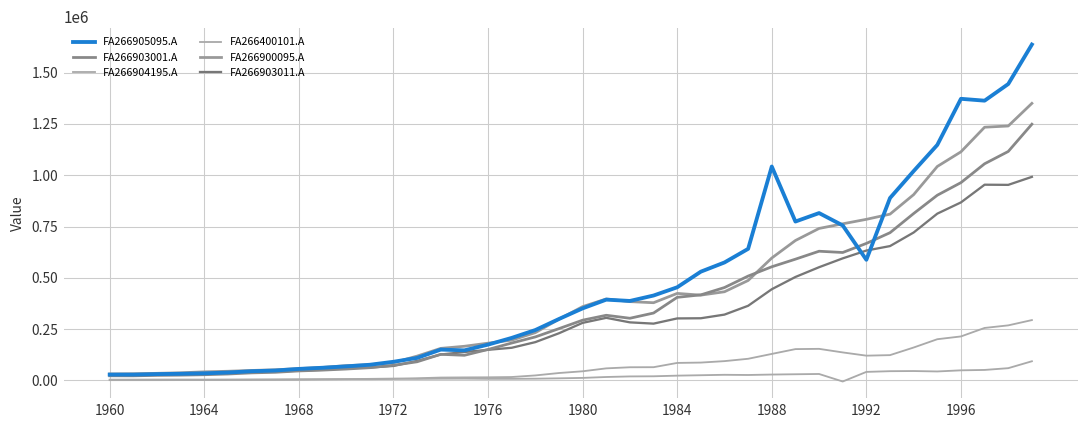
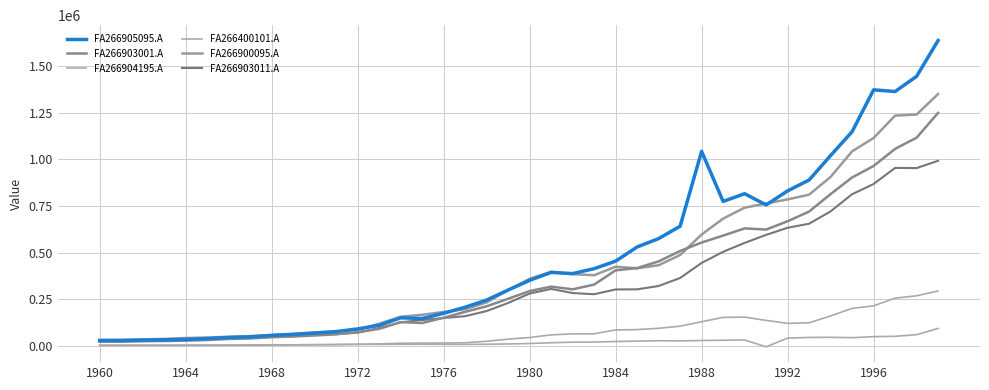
  {
    "FA266905095.A": {
      "1984": 450000,
      "1988": 1040000,
-     "1992": 590000,
+     "1992": 830000,
      "1996": 1370000
    }
  }
